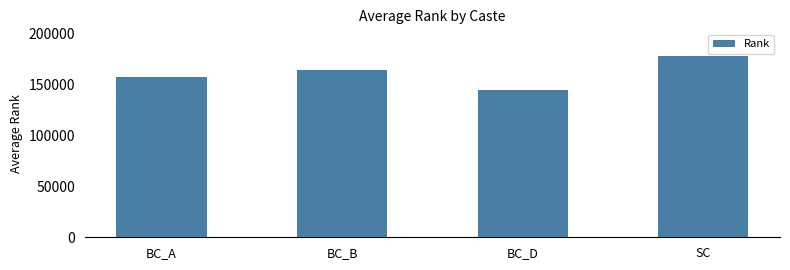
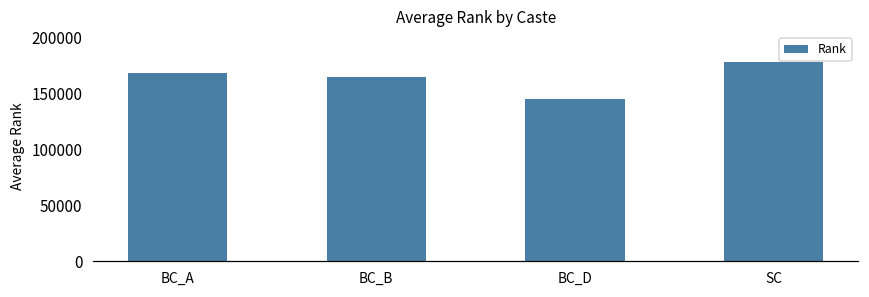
  {
-   "BC_A": 157000,
+   "BC_A": 168000,
    "BC_B": 164000,
    "BC_D": 145000,
    "SC": 178000
  }
